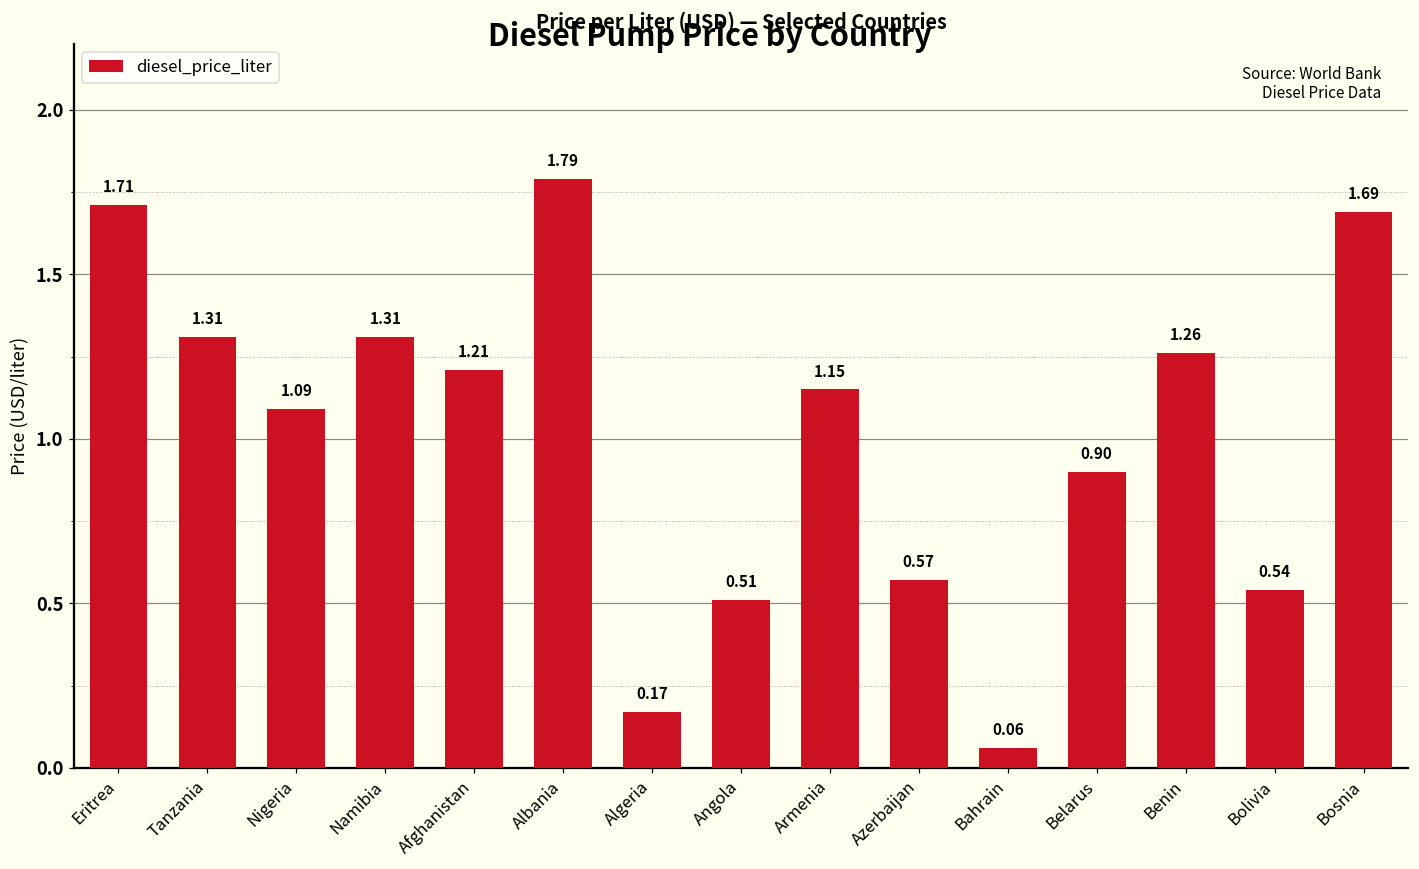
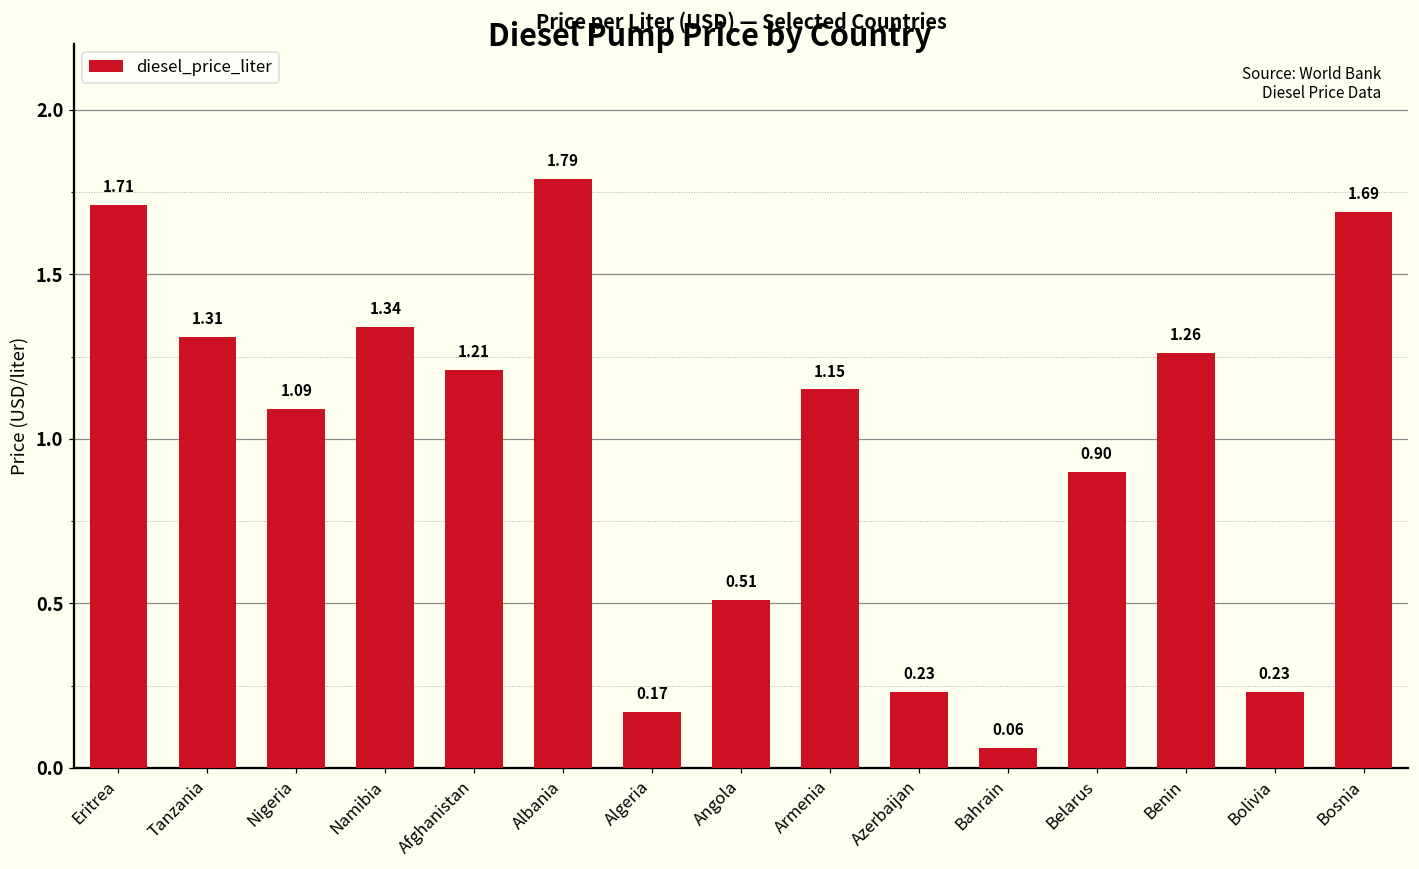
  {
    "Eritrea": 1.71,
    "Tanzania": 1.31,
    "Nigeria": 1.09,
-   "Namibia": 1.31,
+   "Namibia": 1.34,
    "Afghanistan": 1.21,
    "Albania": 1.79,
    "Algeria": 0.17,
    "Angola": 0.51,
    "Armenia": 1.15,
-   "Azerbaijan": 0.57,
+   "Azerbaijan": 0.23,
    "Bahrain": 0.06,
    "Belarus": 0.90,
    "Benin": 1.26,
-   "Bolivia": 0.54,
+   "Bolivia": 0.23,
    "Bosnia": 1.69
  }
